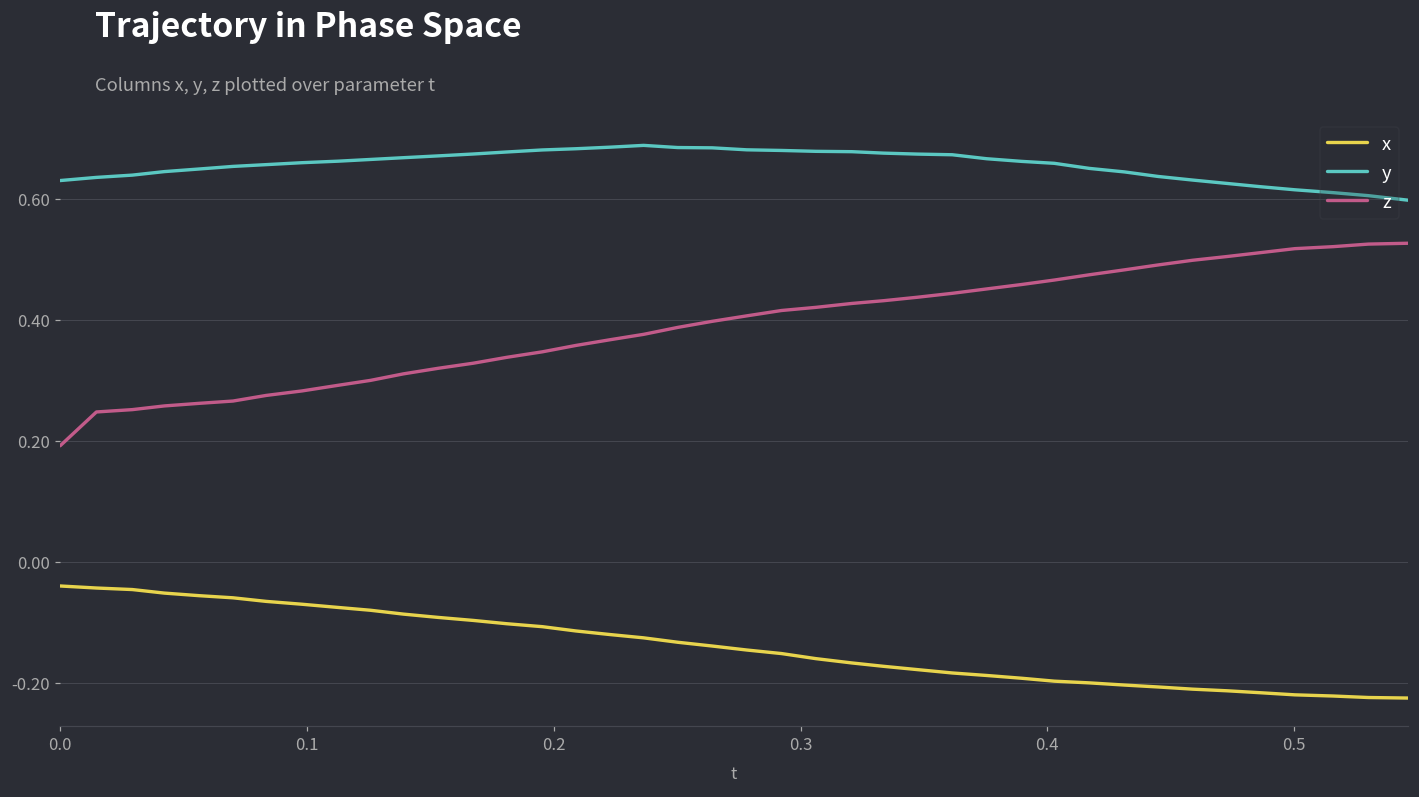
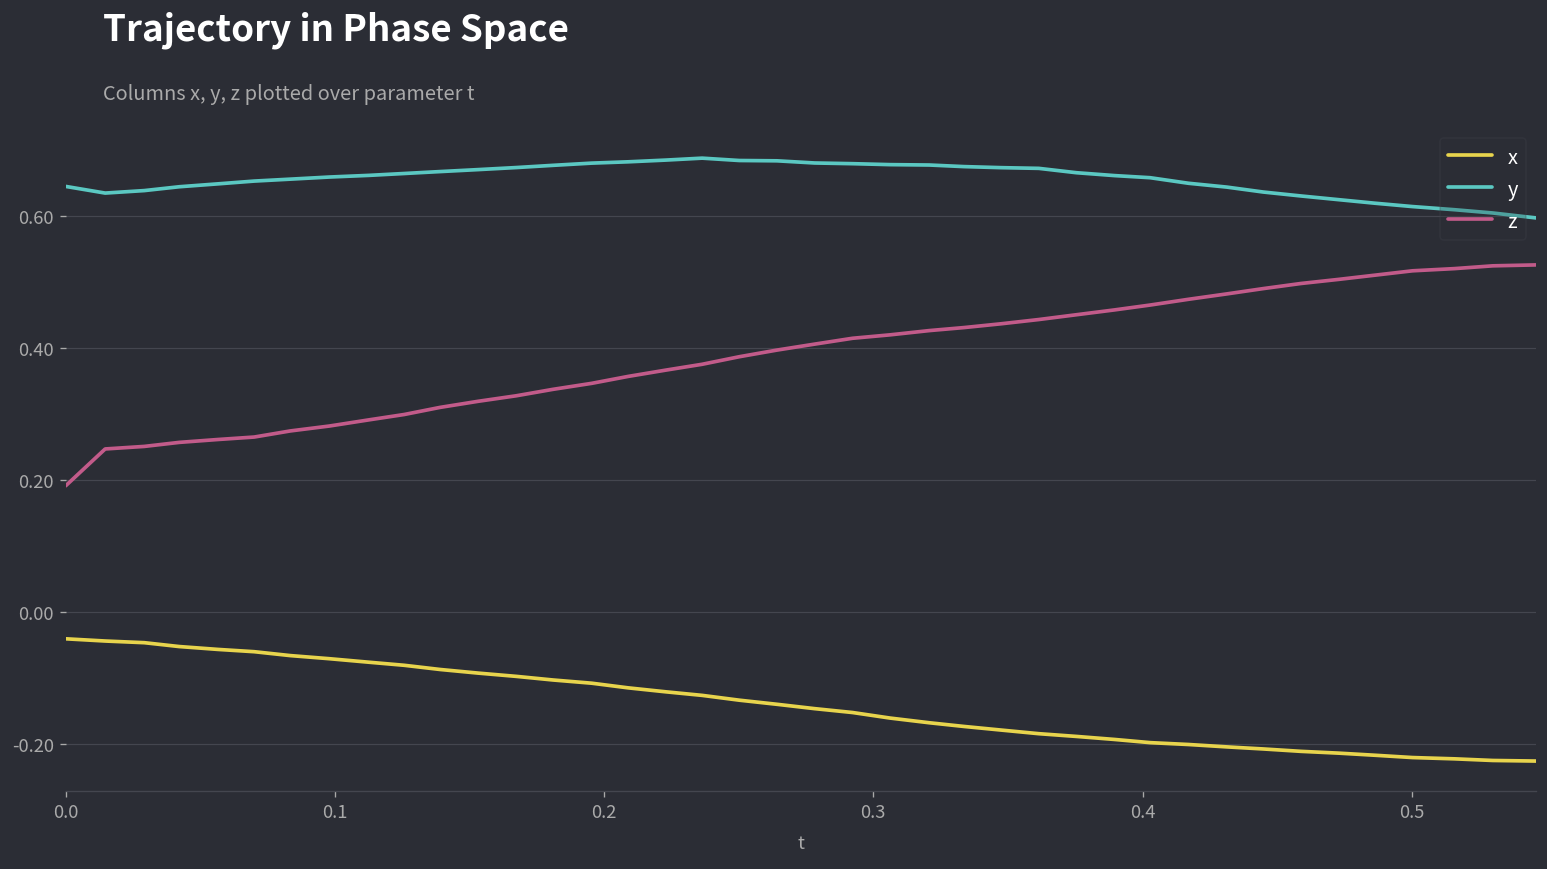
  {
    "x": {
      "0.0": -0.04
    },
    "y": {
-     "0.0": 0.63
+     "0.0": 0.65
    },
    "z": {
      "0.0": 0.19
    }
  }
